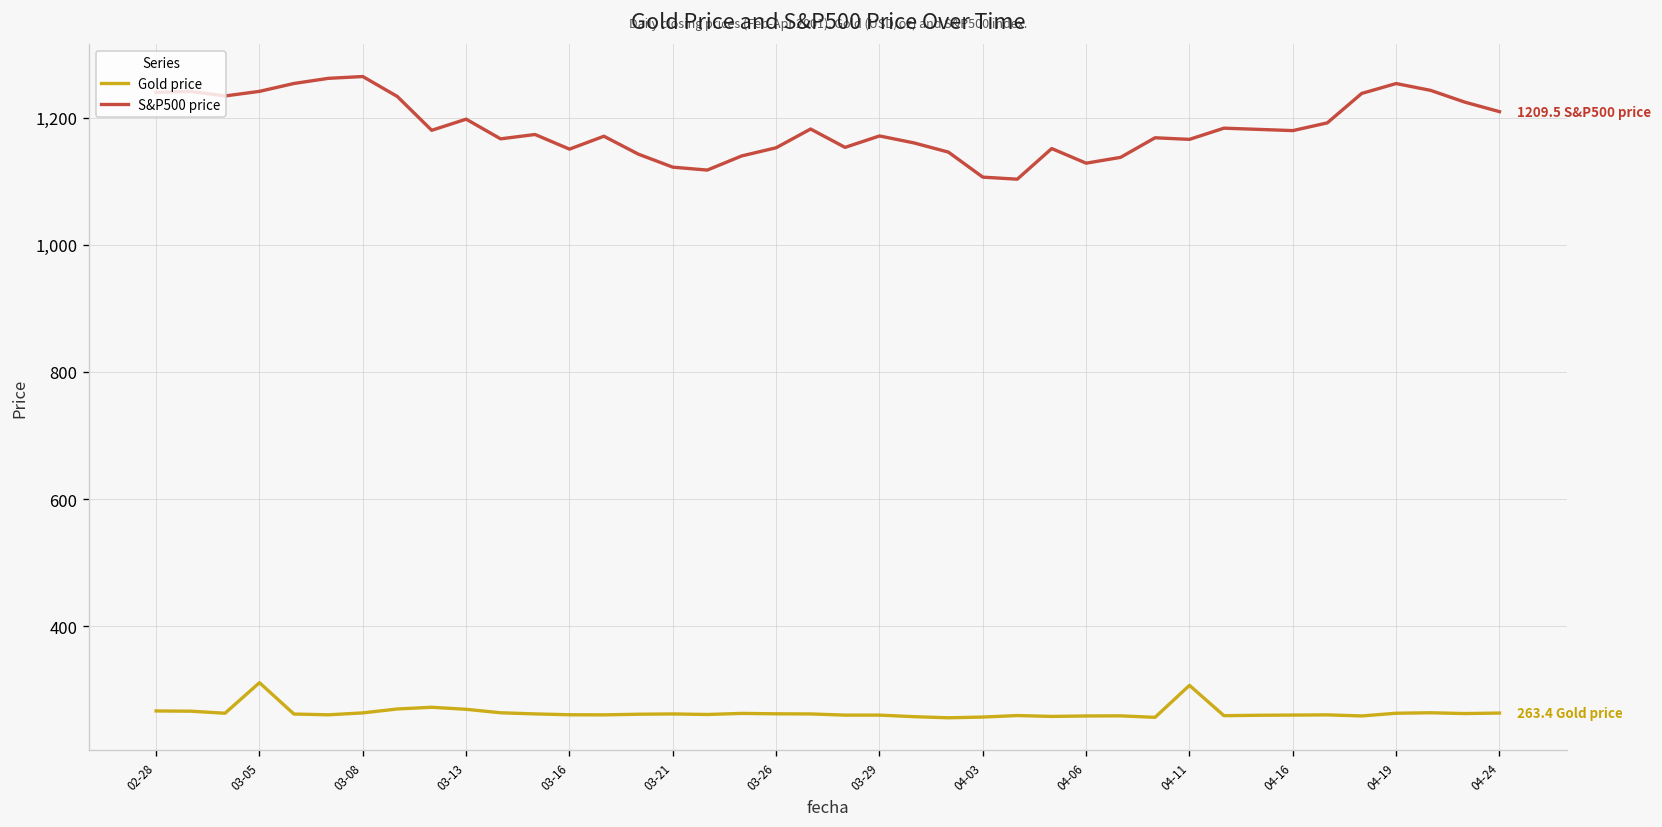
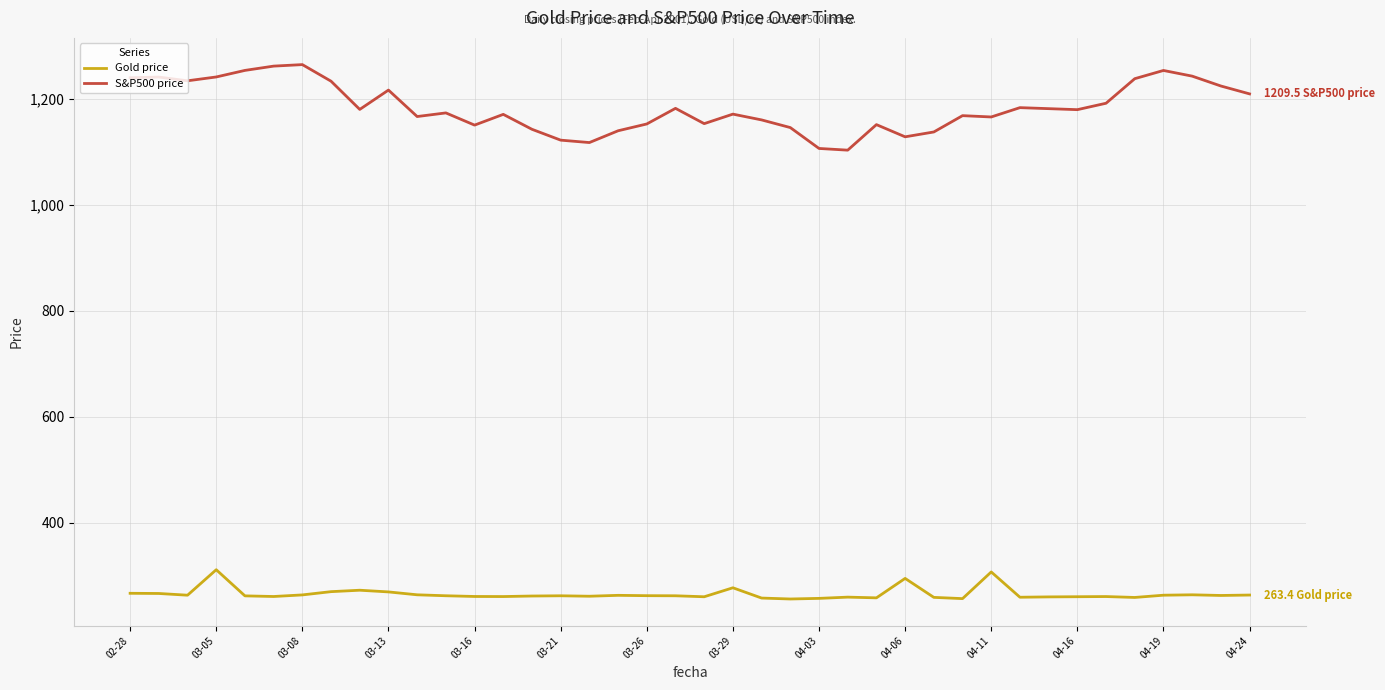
  {
    "Gold price": {
      "02-28": "270",
      "03-05": "310",
      "03-08": "260",
      "03-13": "270",
      "03-16": "260",
      "03-21": "260",
      "03-26": "260",
-     "03-29": "260",
+     "03-29": "280",
      "04-03": "260",
-     "04-06": "260",
+     "04-06": "290",
      "04-11": "310",
      "04-16": "260",
      "04-19": "260"
    },
    "S&P500 price": {
      "03-05": "1,240",
      "03-08": "1,260",
-     "03-13": "1,200",
+     "03-13": "1,220",
      "03-16": "1,150",
      "03-21": "1,120",
      "03-26": "1,150",
      "03-29": "1,170",
      "04-03": "1,110",
      "04-06": "1,130",
      "04-11": "1,170",
      "04-16": "1,180",
      "04-19": "1,250"
    }
  }
